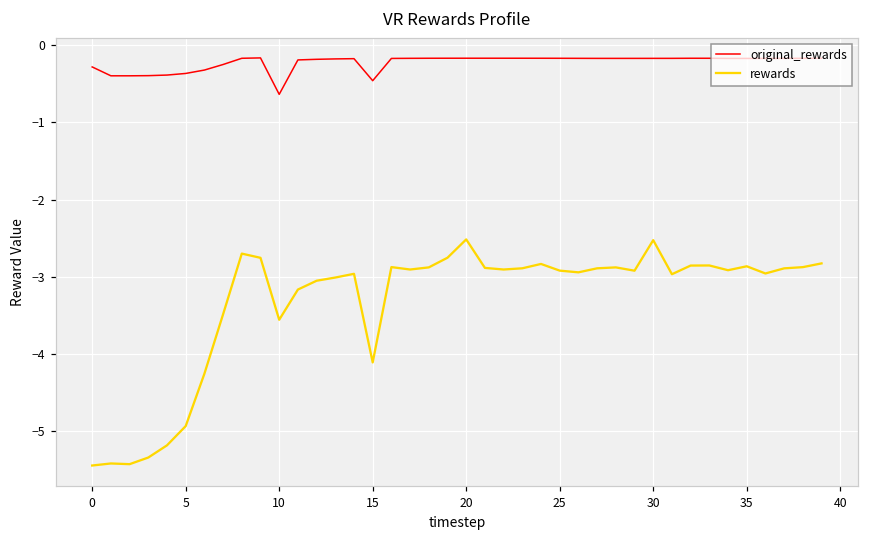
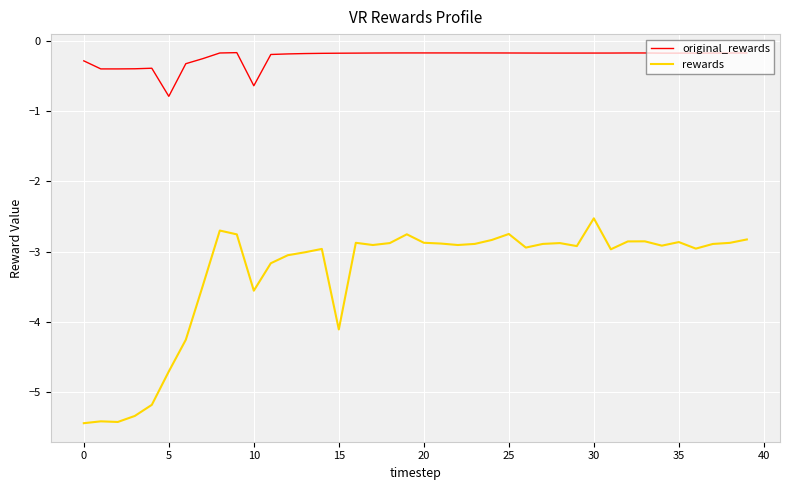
  {
    "original_rewards": {
      "0": -0.3,
-     "5": -0.4,
+     "5": -0.8,
      "10": -0.6,
-     "15": -0.5,
+     "15": -0.2,
      "20": -0.2,
      "25": -0.2,
      "30": -0.2
    },
    "rewards": {
      "0": -5.4,
-     "5": -4.9,
+     "5": -4.7,
      "10": -3.6,
      "15": -4.1,
-     "20": -2.5,
-     "25": -2.9,
+     "20": -2.9,
+     "25": -2.7,
      "30": -2.5,
      "35": -2.9
    }
  }
